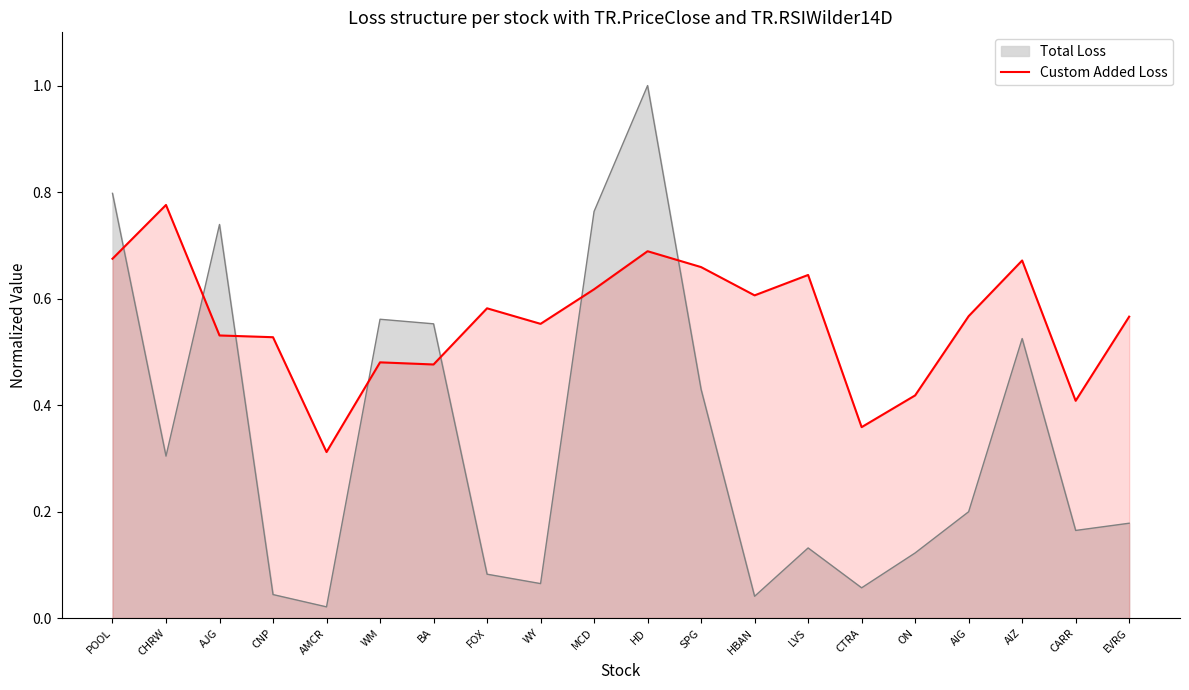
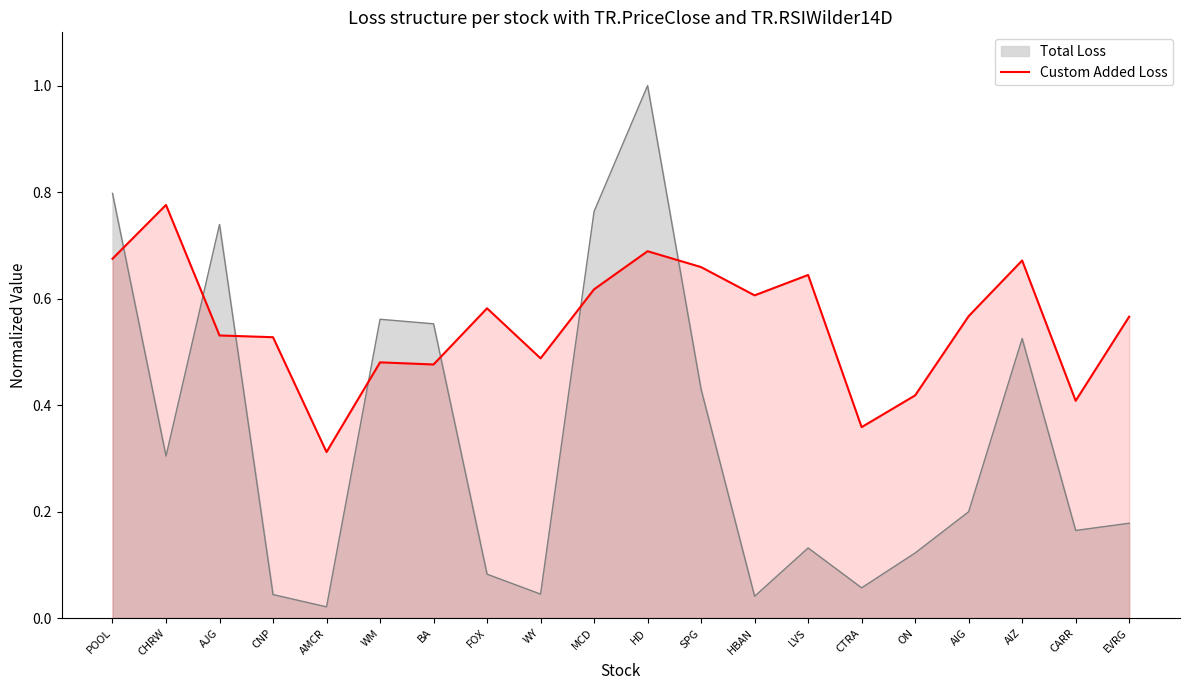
  {
    "Total Loss": {
      "POOL": 0.80,
      "CHRW": 0.30,
      "AJG": 0.74,
      "CNP": 0.04,
      "AMCR": 0.02,
      "WM": 0.56,
      "BA": 0.55,
      "FOX": 0.08,
-     "WY": 0.06,
+     "WY": 0.04,
      "MCD": 0.76,
      "HD": 1.00,
      "SPG": 0.43,
      "HBAN": 0.04,
      "LVS": 0.13,
      "CTRA": 0.06,
      "ON": 0.12,
      "AIG": 0.20,
      "AIZ": 0.52,
      "CARR": 0.16,
      "EVRG": 0.18
    },
    "Custom Added Loss": {
      "POOL": 0.67,
      "CHRW": 0.78,
      "AJG": 0.53,
      "CNP": 0.53,
      "AMCR": 0.31,
      "WM": 0.48,
      "BA": 0.48,
      "FOX": 0.58,
-     "WY": 0.55,
+     "WY": 0.49,
      "MCD": 0.62,
      "HD": 0.69,
      "SPG": 0.66,
      "HBAN": 0.61,
      "LVS": 0.64,
      "CTRA": 0.36,
      "ON": 0.42,
      "AIG": 0.57,
      "AIZ": 0.67,
      "CARR": 0.41,
      "EVRG": 0.57
    }
  }
